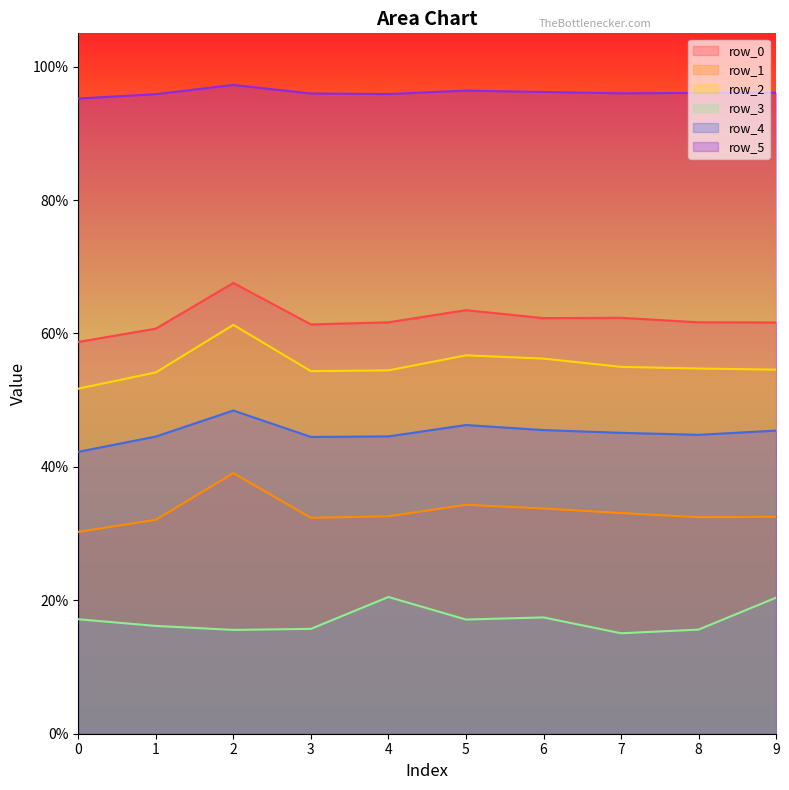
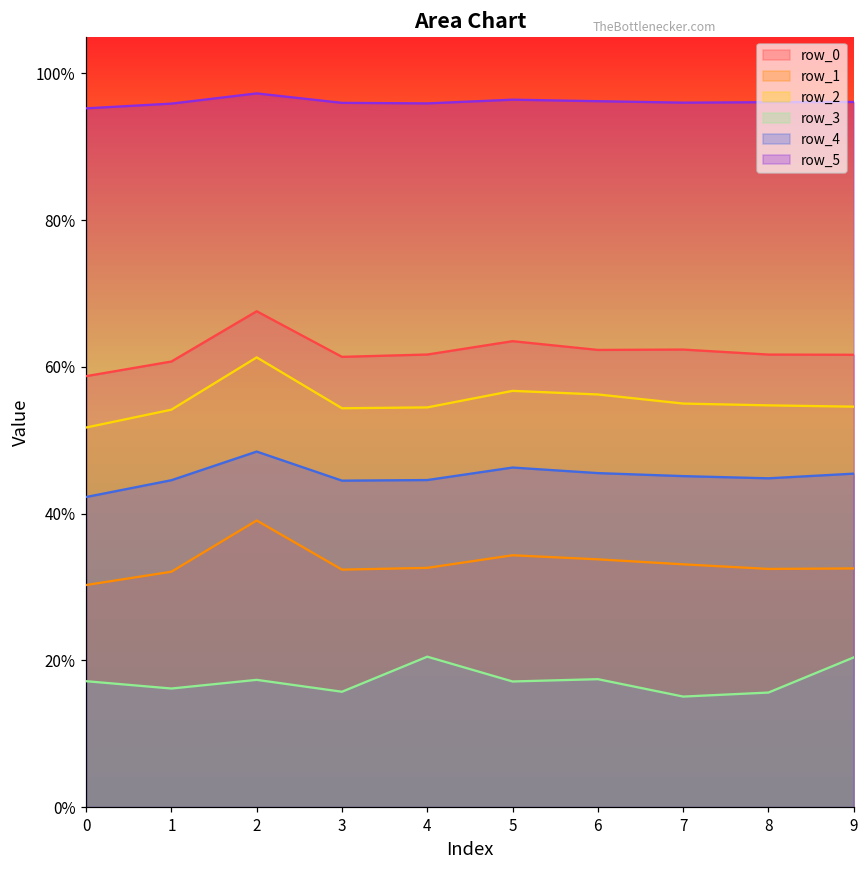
  {
    "row_3": {
      "0": "17%",
      "1": "16%",
-     "2": "16%",
+     "2": "17%",
      "3": "16%",
      "4": "20%",
      "5": "17%",
      "6": "17%",
      "7": "15%",
      "8": "16%",
      "9": "20%"
    }
  }
